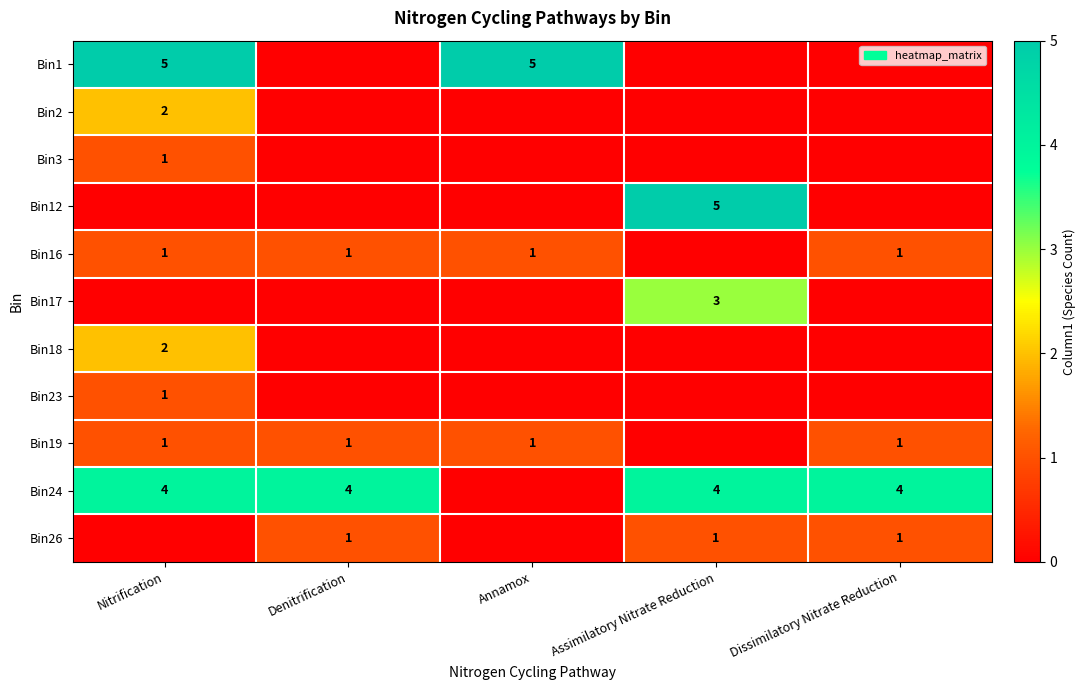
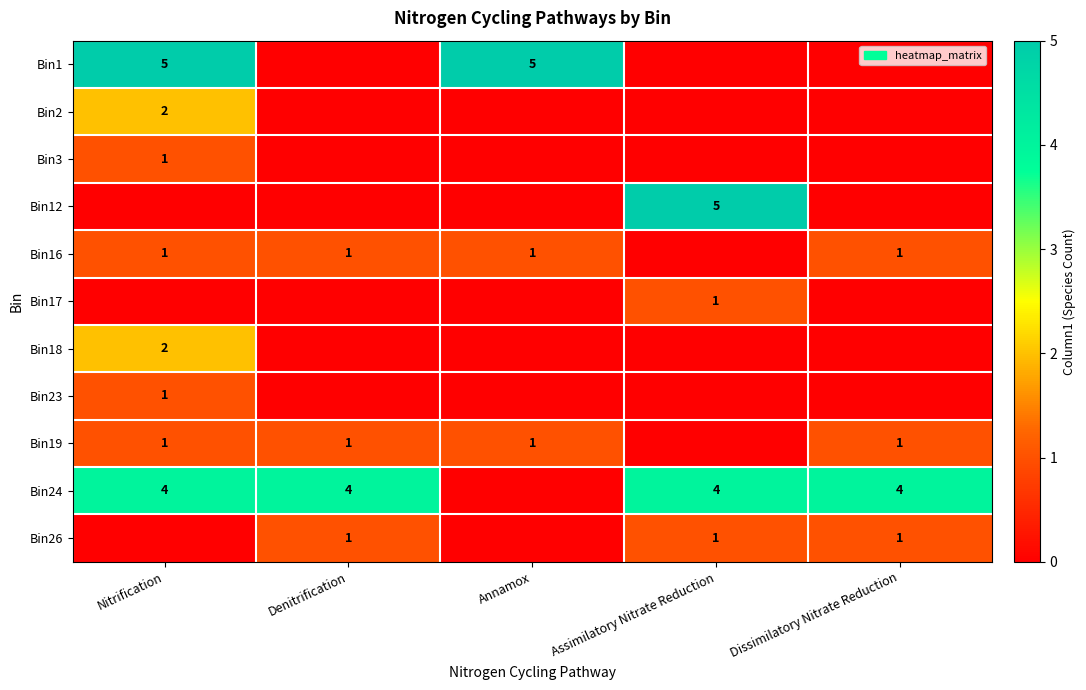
  {
    "Bin1": {
      "Nitrification": 5,
      "Annamox": 5
    },
    "Bin2": {
      "Nitrification": 2
    },
    "Bin3": {
      "Nitrification": 1
    },
    "Bin12": {
      "Assimilatory Nitrate Reduction": 5
    },
    "Bin16": {
      "Nitrification": 1,
      "Denitrification": 1,
      "Annamox": 1,
      "Dissimilatory Nitrate Reduction": 1
    },
    "Bin17": {
-     "Assimilatory Nitrate Reduction": 3
+     "Assimilatory Nitrate Reduction": 1
    },
    "Bin18": {
      "Nitrification": 2
    },
    "Bin23": {
      "Nitrification": 1
    },
    "Bin19": {
      "Nitrification": 1,
      "Denitrification": 1,
      "Annamox": 1,
      "Dissimilatory Nitrate Reduction": 1
    },
    "Bin24": {
      "Nitrification": 4,
      "Denitrification": 4,
      "Assimilatory Nitrate Reduction": 4,
      "Dissimilatory Nitrate Reduction": 4
    },
    "Bin26": {
      "Denitrification": 1,
      "Assimilatory Nitrate Reduction": 1,
      "Dissimilatory Nitrate Reduction": 1
    }
  }
